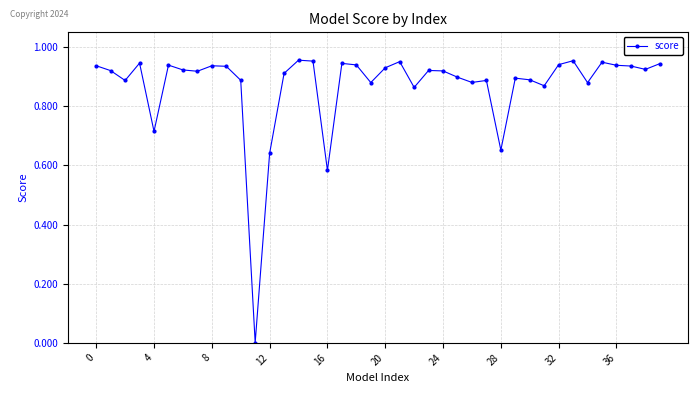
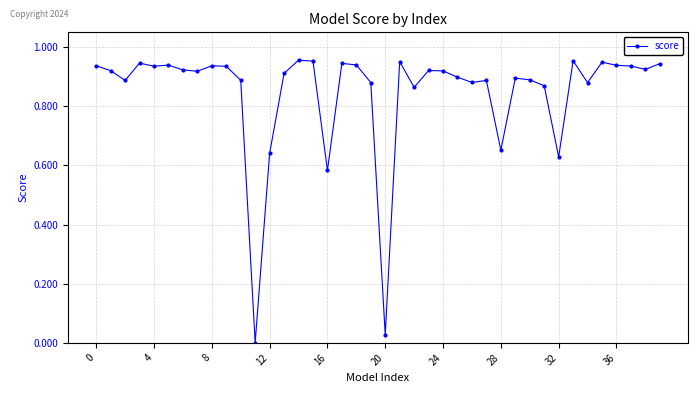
  {
    "0": 0.94,
-   "4": 0.72,
+   "4": 0.94,
    "8": 0.94,
    "12": 0.64,
    "16": 0.58,
-   "20": 0.93,
+   "20": 0.03,
    "24": 0.92,
    "28": 0.65,
-   "32": 0.94,
+   "32": 0.63,
    "36": 0.94
  }
